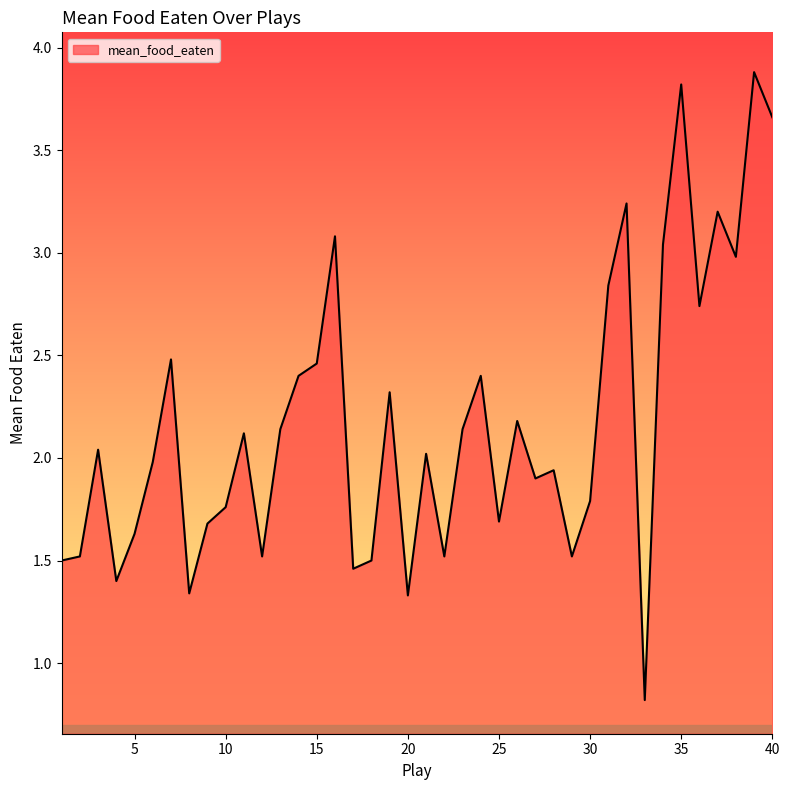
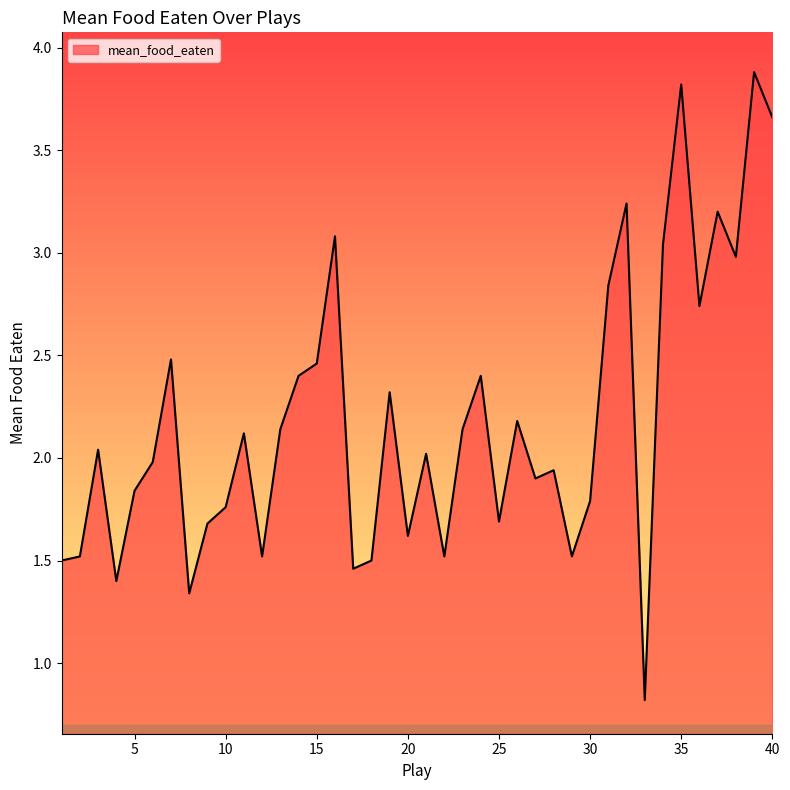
  {
-   "5": 1.63,
+   "5": 1.84,
    "10": 1.76,
    "15": 2.46,
-   "20": 1.33,
+   "20": 1.62,
    "25": 1.69,
    "30": 1.79,
    "35": 3.82,
    "40": 3.66
  }
